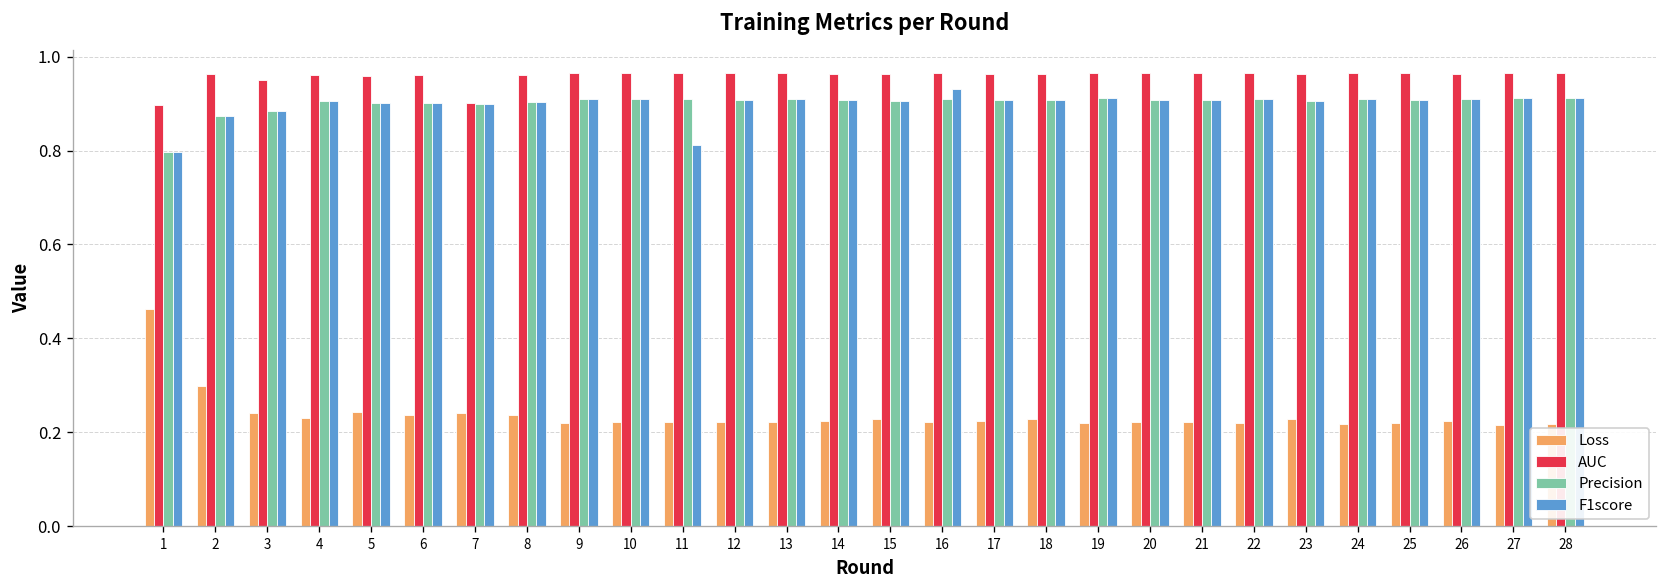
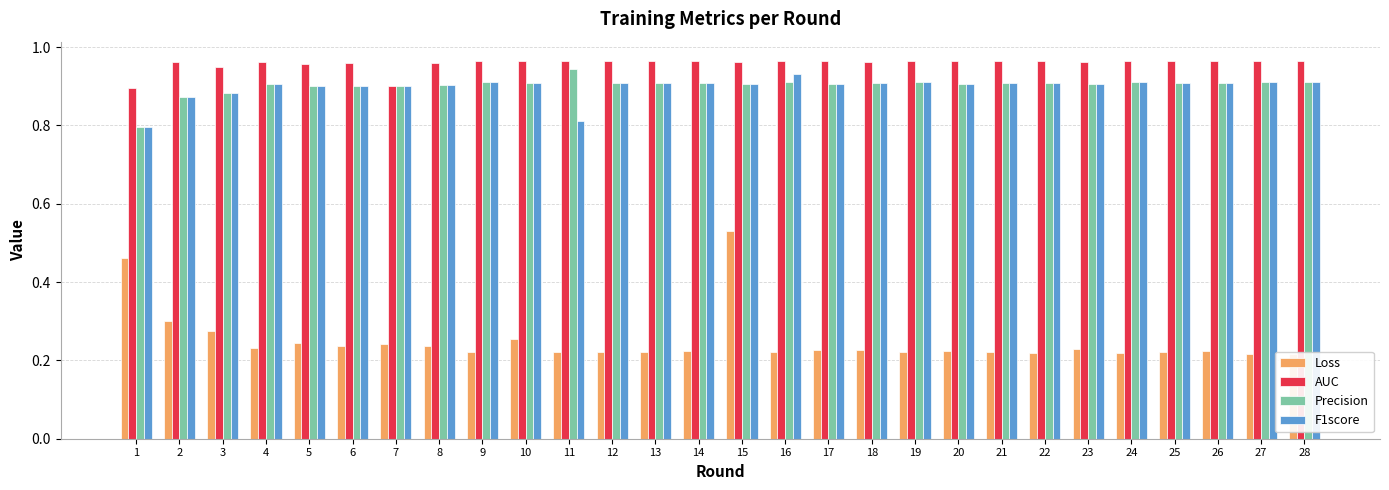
  {
    "Loss": {
      "1": 0.46,
      "2": 0.30,
-     "3": 0.24,
+     "3": 0.27,
      "4": 0.23,
      "5": 0.24,
      "6": 0.24,
      "7": 0.24,
      "8": 0.24,
      "9": 0.22,
-     "10": 0.22,
+     "10": 0.25,
      "11": 0.22,
      "12": 0.22,
      "13": 0.22,
      "14": 0.22,
-     "15": 0.23,
+     "15": 0.53,
      "16": 0.22,
      "17": 0.23,
      "18": 0.23,
      "19": 0.22,
      "20": 0.22,
      "21": 0.22,
      "22": 0.22,
      "23": 0.23,
      "24": 0.22,
      "25": 0.22,
      "26": 0.22,
      "27": 0.22
    },
    "AUC": {
      "1": 0.90,
      "2": 0.96,
      "3": 0.95,
      "4": 0.96,
      "5": 0.96,
      "6": 0.96,
      "7": 0.90,
      "8": 0.96,
      "9": 0.96,
      "10": 0.96,
      "11": 0.96,
      "12": 0.96,
      "13": 0.96,
      "14": 0.96,
      "15": 0.96,
      "16": 0.96,
      "17": 0.96,
      "18": 0.96,
      "19": 0.96,
      "20": 0.96,
      "21": 0.96,
      "22": 0.96,
      "23": 0.96,
      "24": 0.96,
      "25": 0.96,
      "26": 0.96,
      "27": 0.97,
      "28": 0.97
    },
    "Precision": {
      "1": 0.80,
      "2": 0.87,
      "3": 0.88,
      "4": 0.91,
      "5": 0.90,
      "6": 0.90,
      "7": 0.90,
      "8": 0.90,
      "9": 0.91,
      "10": 0.91,
-     "11": 0.91,
+     "11": 0.94,
      "12": 0.91,
      "13": 0.91,
      "14": 0.91,
      "15": 0.90,
      "16": 0.91,
      "17": 0.91,
      "18": 0.91,
      "19": 0.91,
      "20": 0.91,
      "21": 0.91,
      "22": 0.91,
      "23": 0.91,
      "24": 0.91,
      "25": 0.91,
      "26": 0.91,
      "27": 0.91,
      "28": 0.91
    },
    "F1score": {
      "1": 0.80,
      "2": 0.87,
      "3": 0.88,
      "4": 0.91,
      "5": 0.90,
      "6": 0.90,
      "7": 0.90,
      "8": 0.90,
      "9": 0.91,
      "10": 0.91,
      "11": 0.81,
      "12": 0.91,
      "13": 0.91,
      "14": 0.91,
      "15": 0.90,
      "16": 0.93,
      "17": 0.91,
      "18": 0.91,
      "19": 0.91,
      "20": 0.91,
      "21": 0.91,
      "22": 0.91,
      "23": 0.91,
      "24": 0.91,
      "25": 0.91,
      "26": 0.91,
      "27": 0.91,
      "28": 0.91
    }
  }
